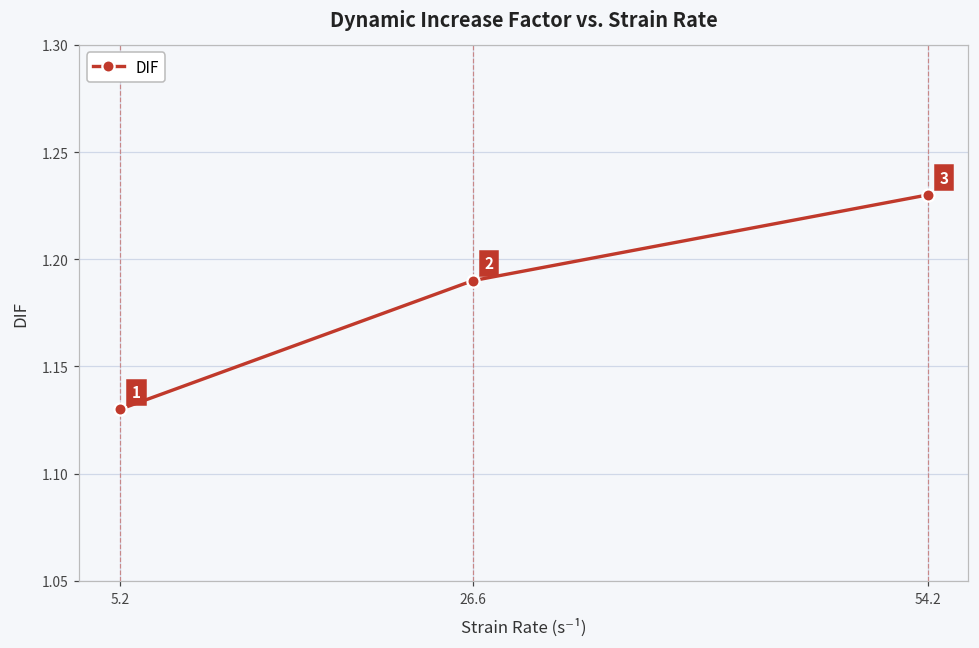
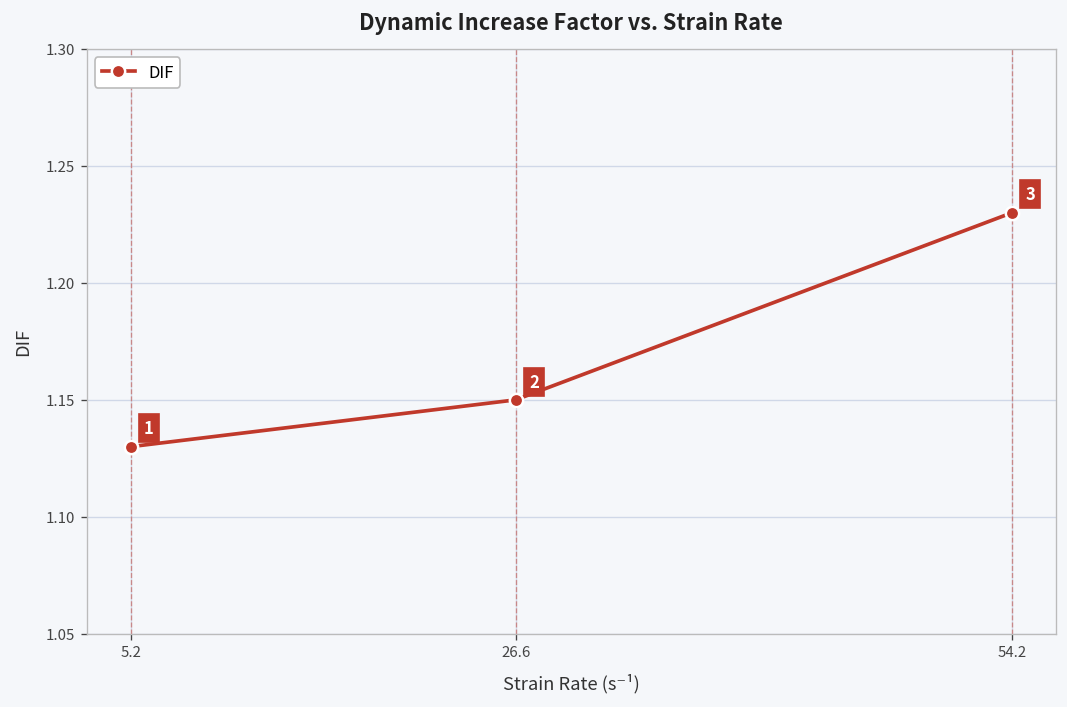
  {
-   "26.6": 1.19
+   "26.6": 1.15
  }
